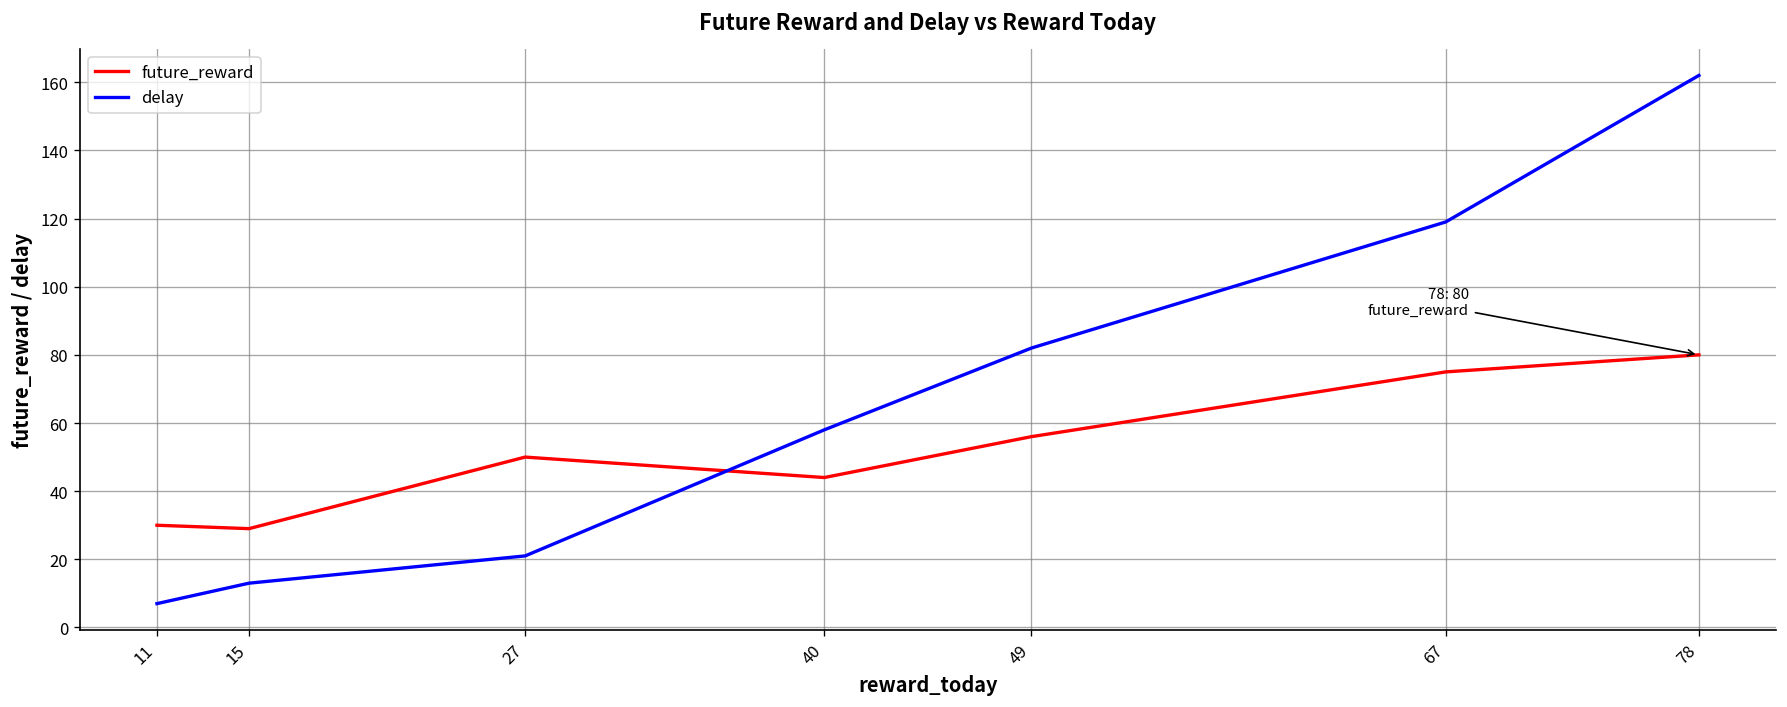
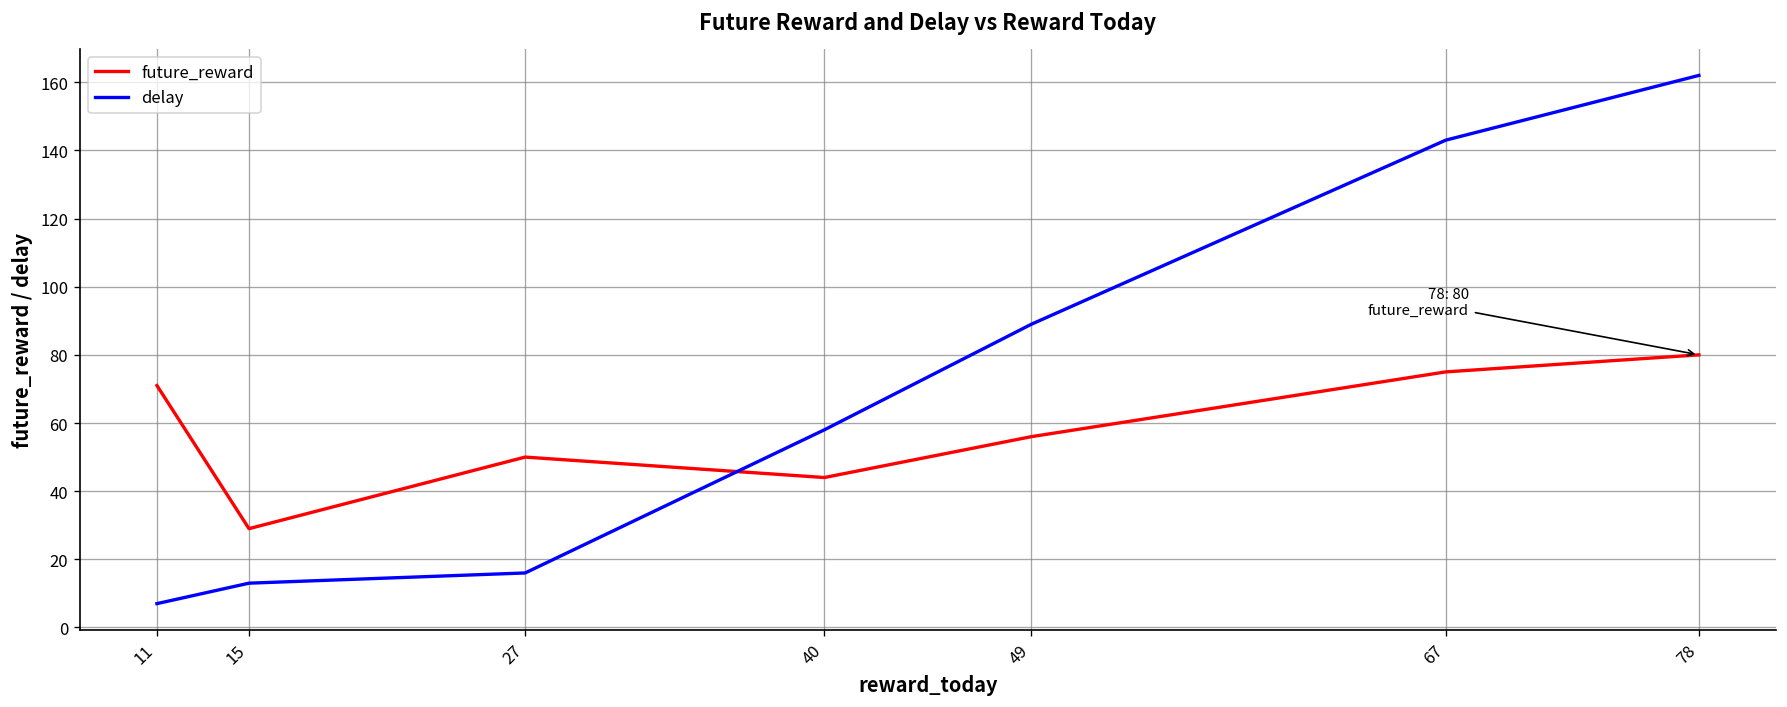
  {
    "future_reward": {
-     "11": 30,
+     "11": 71,
      "15": 29,
      "27": 50,
      "40": 44,
      "49": 56,
      "67": 75
    },
    "delay": {
      "11": 7,
      "15": 13,
-     "27": 21,
+     "27": 16,
      "40": 58,
-     "49": 82,
-     "67": 119,
+     "49": 89,
+     "67": 143,
      "78": 162
    }
  }
